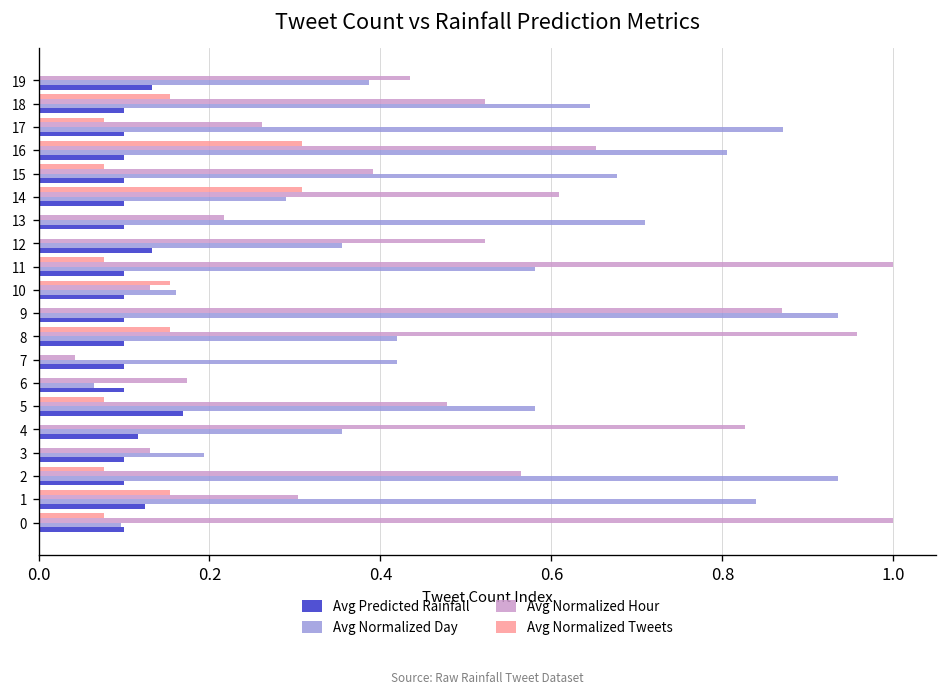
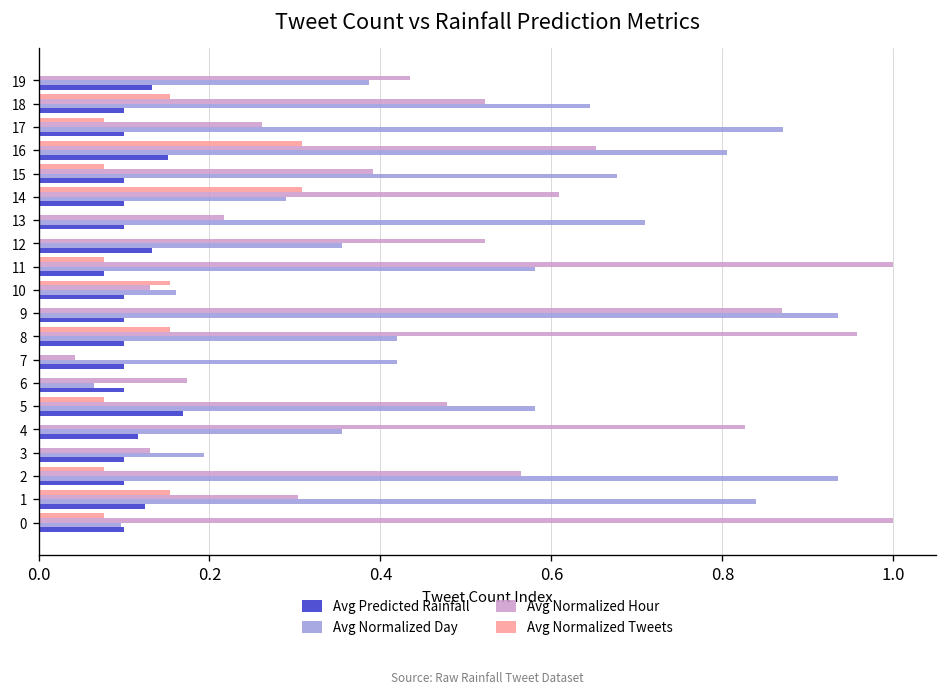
  {
    "Avg Predicted Rainfall": {
      "19": 0.13,
      "18": 0.10,
      "17": 0.10,
-     "16": 0.10,
+     "16": 0.15,
      "15": 0.10,
      "14": 0.10,
      "13": 0.10,
      "12": 0.13,
-     "11": 0.10,
+     "11": 0.08,
      "10": 0.10,
      "9": 0.10,
      "8": 0.10,
      "7": 0.10,
      "6": 0.10,
      "5": 0.17,
      "4": 0.12,
      "3": 0.10,
      "2": 0.10,
      "1": 0.12,
      "0": 0.10
    },
    "Avg Normalized Tweets": {
      "19": 0.00,
      "18": 0.15,
      "17": 0.08,
      "16": 0.31,
      "15": 0.08,
      "14": 0.31,
      "13": 0.00,
      "12": 0.00,
      "11": 0.08,
      "10": 0.15,
      "9": 0.00,
      "8": 0.15,
      "7": 0.00,
      "6": 0.00,
      "5": 0.08,
      "4": 0.00,
      "3": 0.00,
      "2": 0.08,
      "1": 0.15,
      "0": 0.08
    }
  }
